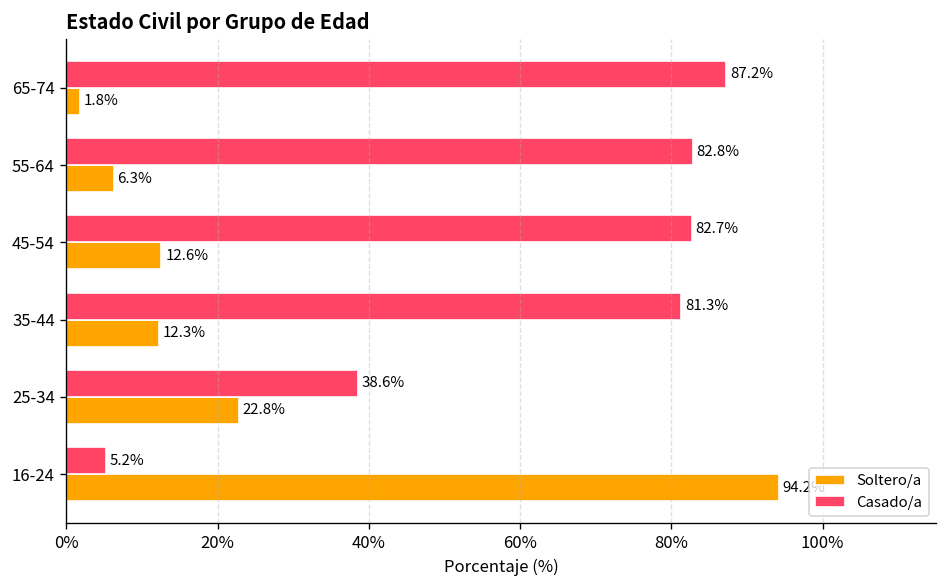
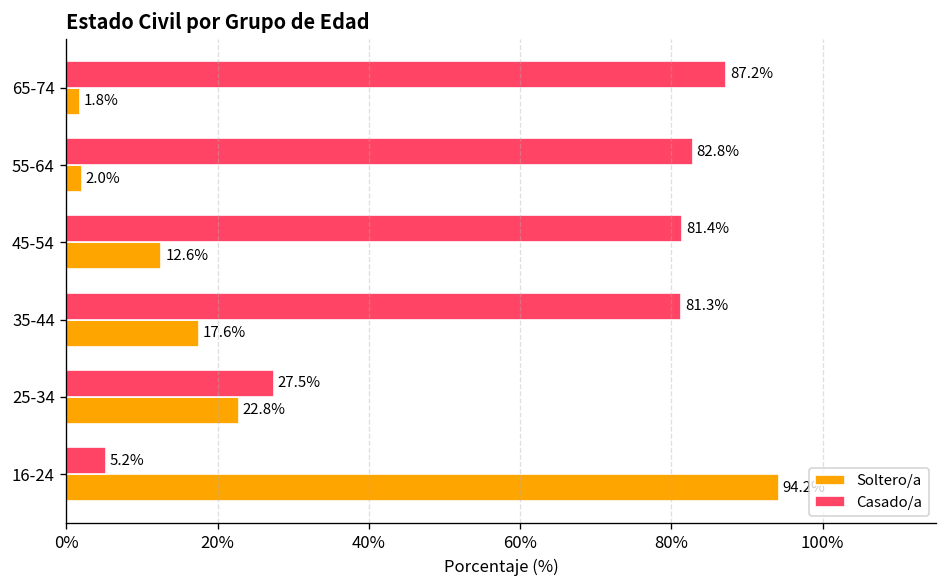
  {
    "Soltero/a": {
      "65-74": "1.8%",
-     "55-64": "6.3%",
+     "55-64": "2.0%",
      "45-54": "12.6%",
-     "35-44": "12.3%",
+     "35-44": "17.6%",
      "25-34": "22.8%"
    },
    "Casado/a": {
      "65-74": "87.2%",
      "55-64": "82.8%",
-     "45-54": "82.7%",
+     "45-54": "81.4%",
      "35-44": "81.3%",
-     "25-34": "38.6%",
+     "25-34": "27.5%",
      "16-24": "5.2%"
    }
  }
